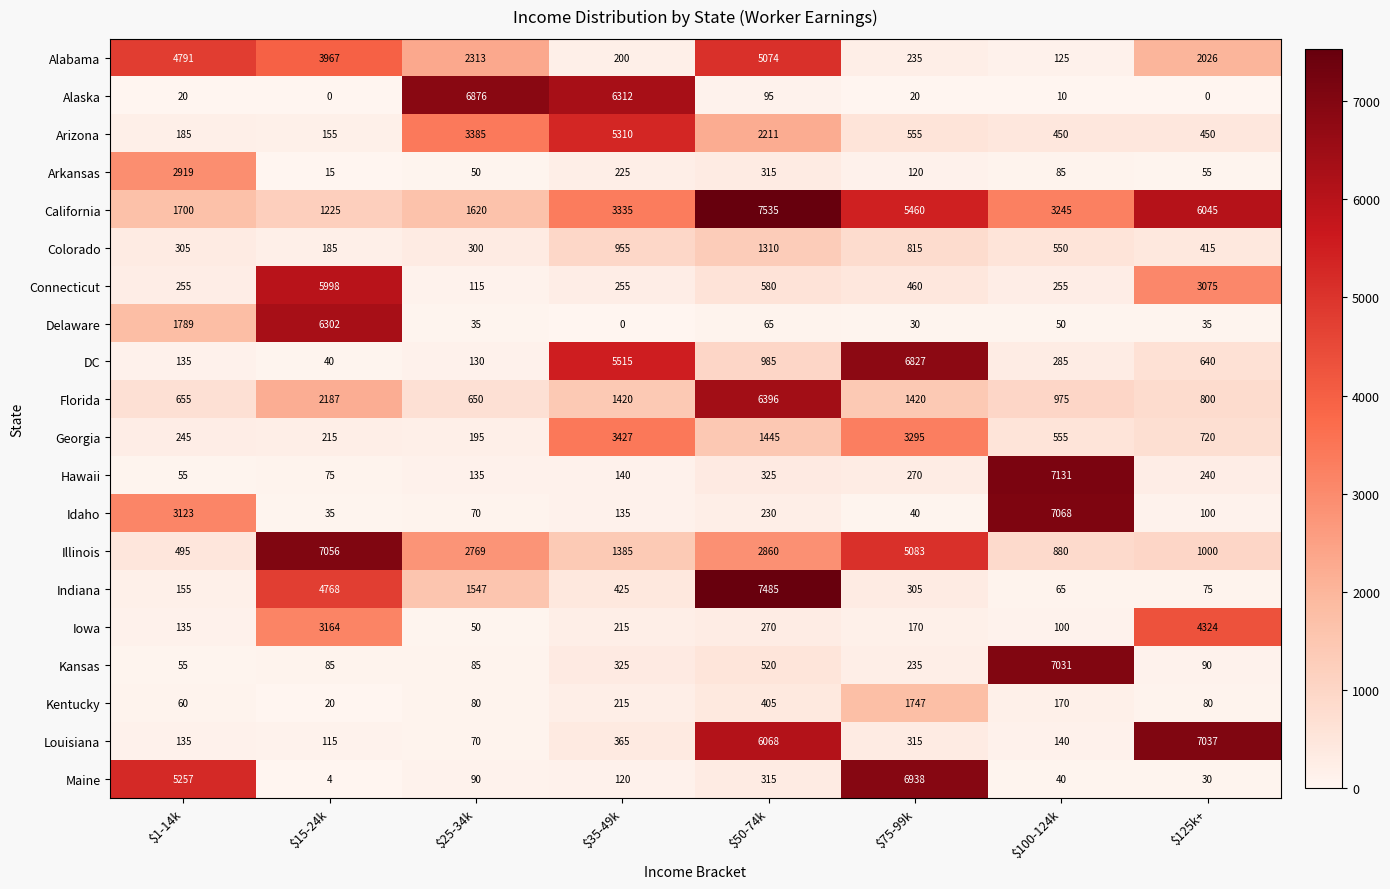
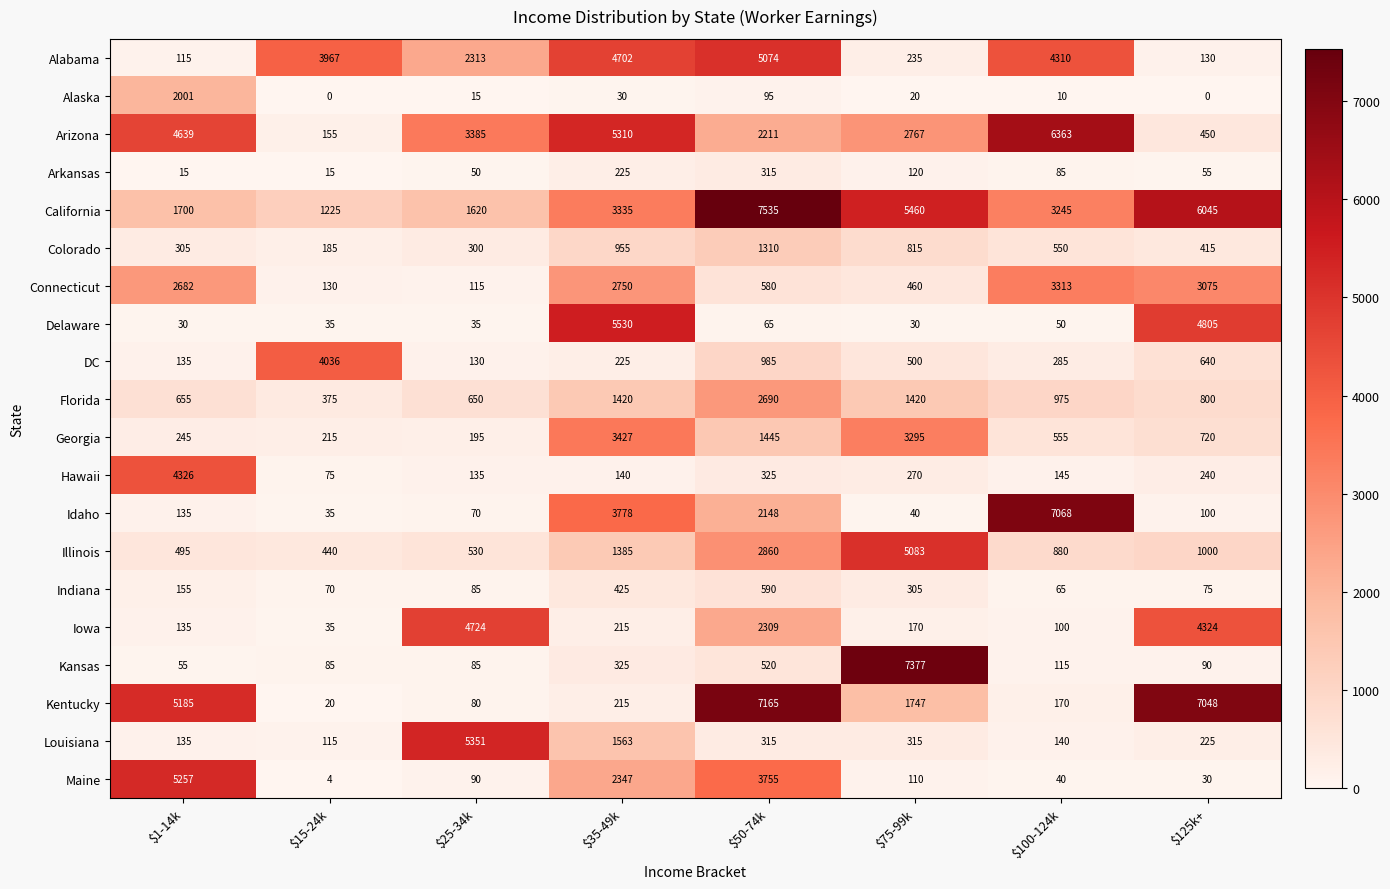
  {
    "Alabama": {
-     "$1-14k": 4791,
+     "$1-14k": 115,
      "$15-24k": 3967,
      "$25-34k": 2313,
-     "$35-49k": 200,
+     "$35-49k": 4702,
      "$50-74k": 5074,
      "$75-99k": 235,
-     "$100-124k": 125,
-     "$125k+": 2026
+     "$100-124k": 4310,
+     "$125k+": 130
    },
    "Alaska": {
-     "$1-14k": 20,
+     "$1-14k": 2001,
      "$15-24k": 0,
-     "$25-34k": 6876,
-     "$35-49k": 6312,
+     "$25-34k": 15,
+     "$35-49k": 30,
      "$50-74k": 95,
      "$75-99k": 20,
      "$100-124k": 10,
      "$125k+": 0
    },
    "Arizona": {
-     "$1-14k": 185,
+     "$1-14k": 4639,
      "$15-24k": 155,
      "$25-34k": 3385,
      "$35-49k": 5310,
      "$50-74k": 2211,
-     "$75-99k": 555,
-     "$100-124k": 450,
+     "$75-99k": 2767,
+     "$100-124k": 6363,
      "$125k+": 450
    },
    "Arkansas": {
-     "$1-14k": 2919,
+     "$1-14k": 15,
      "$15-24k": 15,
      "$25-34k": 50,
      "$35-49k": 225,
      "$50-74k": 315,
      "$75-99k": 120,
      "$100-124k": 85,
      "$125k+": 55
    },
    "California": {
      "$1-14k": 1700,
      "$15-24k": 1225,
      "$25-34k": 1620,
      "$35-49k": 3335,
      "$50-74k": 7535,
      "$75-99k": 5460,
      "$100-124k": 3245,
      "$125k+": 6045
    },
    "Colorado": {
      "$1-14k": 305,
      "$15-24k": 185,
      "$25-34k": 300,
      "$35-49k": 955,
      "$50-74k": 1310,
      "$75-99k": 815,
      "$100-124k": 550,
      "$125k+": 415
    },
    "Connecticut": {
-     "$1-14k": 255,
-     "$15-24k": 5998,
+     "$1-14k": 2682,
+     "$15-24k": 130,
      "$25-34k": 115,
-     "$35-49k": 255,
+     "$35-49k": 2750,
      "$50-74k": 580,
      "$75-99k": 460,
-     "$100-124k": 255,
+     "$100-124k": 3313,
      "$125k+": 3075
    },
    "Delaware": {
-     "$1-14k": 1789,
-     "$15-24k": 6302,
+     "$1-14k": 30,
+     "$15-24k": 35,
      "$25-34k": 35,
-     "$35-49k": 0,
+     "$35-49k": 5530,
      "$50-74k": 65,
      "$75-99k": 30,
      "$100-124k": 50,
-     "$125k+": 35
+     "$125k+": 4805
    },
    "DC": {
      "$1-14k": 135,
-     "$15-24k": 40,
+     "$15-24k": 4036,
      "$25-34k": 130,
-     "$35-49k": 5515,
+     "$35-49k": 225,
      "$50-74k": 985,
-     "$75-99k": 6827,
+     "$75-99k": 500,
      "$100-124k": 285,
      "$125k+": 640
    },
    "Florida": {
      "$1-14k": 655,
-     "$15-24k": 2187,
+     "$15-24k": 375,
      "$25-34k": 650,
      "$35-49k": 1420,
-     "$50-74k": 6396,
+     "$50-74k": 2690,
      "$75-99k": 1420,
      "$100-124k": 975,
      "$125k+": 800
    },
    "Georgia": {
      "$1-14k": 245,
      "$15-24k": 215,
      "$25-34k": 195,
      "$35-49k": 3427,
      "$50-74k": 1445,
      "$75-99k": 3295,
      "$100-124k": 555,
      "$125k+": 720
    },
    "Hawaii": {
-     "$1-14k": 55,
+     "$1-14k": 4326,
      "$15-24k": 75,
      "$25-34k": 135,
      "$35-49k": 140,
      "$50-74k": 325,
      "$75-99k": 270,
-     "$100-124k": 7131,
+     "$100-124k": 145,
      "$125k+": 240
    },
    "Idaho": {
-     "$1-14k": 3123,
+     "$1-14k": 135,
      "$15-24k": 35,
      "$25-34k": 70,
-     "$35-49k": 135,
-     "$50-74k": 230,
+     "$35-49k": 3778,
+     "$50-74k": 2148,
      "$75-99k": 40,
      "$100-124k": 7068,
      "$125k+": 100
    },
    "Illinois": {
      "$1-14k": 495,
-     "$15-24k": 7056,
-     "$25-34k": 2769,
+     "$15-24k": 440,
+     "$25-34k": 530,
      "$35-49k": 1385,
      "$50-74k": 2860,
      "$75-99k": 5083,
      "$100-124k": 880,
      "$125k+": 1000
    },
    "Indiana": {
      "$1-14k": 155,
-     "$15-24k": 4768,
-     "$25-34k": 1547,
+     "$15-24k": 70,
+     "$25-34k": 85,
      "$35-49k": 425,
-     "$50-74k": 7485,
+     "$50-74k": 590,
      "$75-99k": 305,
      "$100-124k": 65,
      "$125k+": 75
    },
    "Iowa": {
      "$1-14k": 135,
-     "$15-24k": 3164,
-     "$25-34k": 50,
+     "$15-24k": 35,
+     "$25-34k": 4724,
      "$35-49k": 215,
-     "$50-74k": 270,
+     "$50-74k": 2309,
      "$75-99k": 170,
      "$100-124k": 100,
      "$125k+": 4324
    },
    "Kansas": {
      "$1-14k": 55,
      "$15-24k": 85,
      "$25-34k": 85,
      "$35-49k": 325,
      "$50-74k": 520,
-     "$75-99k": 235,
-     "$100-124k": 7031,
+     "$75-99k": 7377,
+     "$100-124k": 115,
      "$125k+": 90
    },
    "Kentucky": {
-     "$1-14k": 60,
+     "$1-14k": 5185,
      "$15-24k": 20,
      "$25-34k": 80,
      "$35-49k": 215,
-     "$50-74k": 405,
+     "$50-74k": 7165,
      "$75-99k": 1747,
      "$100-124k": 170,
-     "$125k+": 80
+     "$125k+": 7048
    },
    "Louisiana": {
      "$1-14k": 135,
      "$15-24k": 115,
-     "$25-34k": 70,
-     "$35-49k": 365,
-     "$50-74k": 6068,
+     "$25-34k": 5351,
+     "$35-49k": 1563,
+     "$50-74k": 315,
      "$75-99k": 315,
      "$100-124k": 140,
-     "$125k+": 7037
+     "$125k+": 225
    },
    "Maine": {
      "$1-14k": 5257,
      "$15-24k": 4,
      "$25-34k": 90,
-     "$35-49k": 120,
-     "$50-74k": 315,
-     "$75-99k": 6938,
+     "$35-49k": 2347,
+     "$50-74k": 3755,
+     "$75-99k": 110,
      "$100-124k": 40,
      "$125k+": 30
    }
  }
